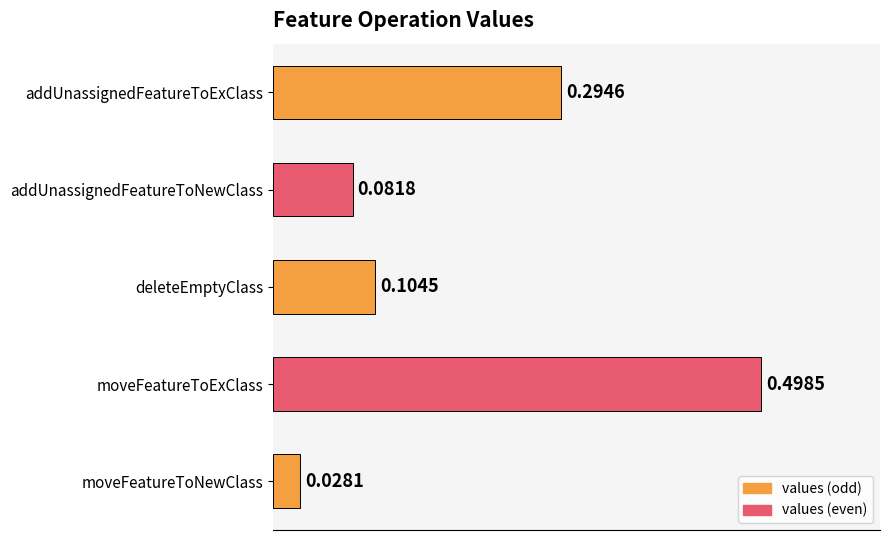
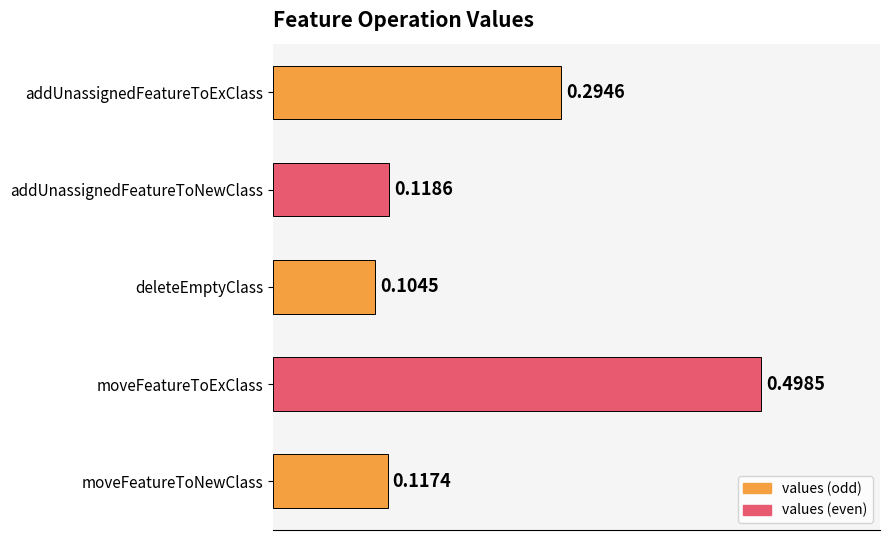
  {
    "addUnassignedFeatureToExClass": 0.2946,
-   "addUnassignedFeatureToNewClass": 0.0818,
+   "addUnassignedFeatureToNewClass": 0.1186,
    "deleteEmptyClass": 0.1045,
    "moveFeatureToExClass": 0.4985,
-   "moveFeatureToNewClass": 0.0281
+   "moveFeatureToNewClass": 0.1174
  }
